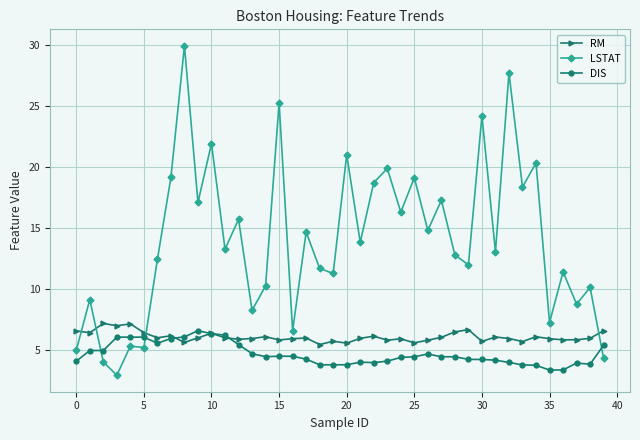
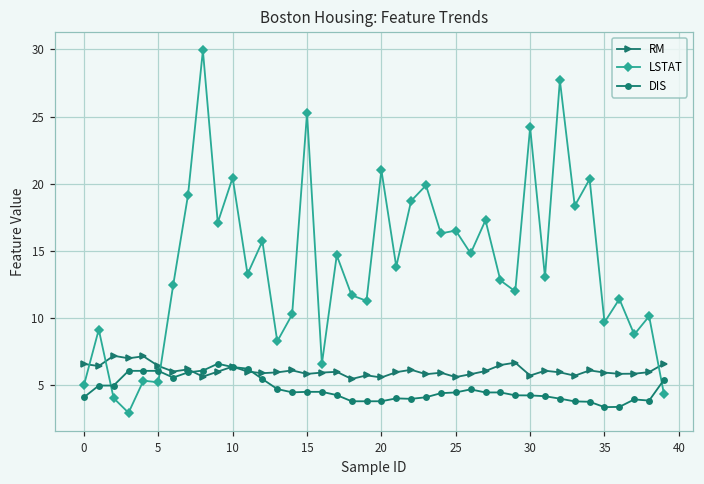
  {
    "LSTAT": {
      "0": 5.0,
      "5": 5.2,
-     "10": 21.9,
+     "10": 20.5,
      "15": 25.3,
      "20": 21.0,
-     "25": 19.1,
+     "25": 16.5,
      "30": 24.2,
-     "35": 7.3
+     "35": 9.7
    }
  }
